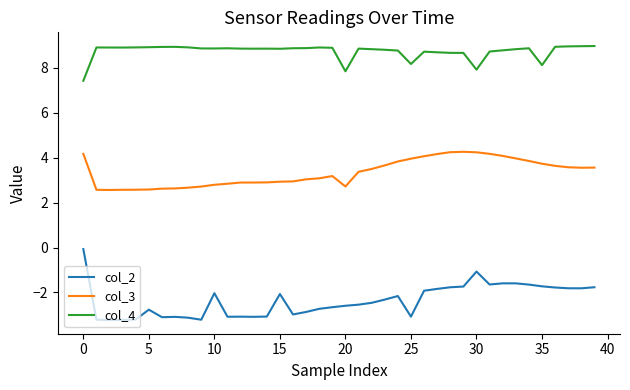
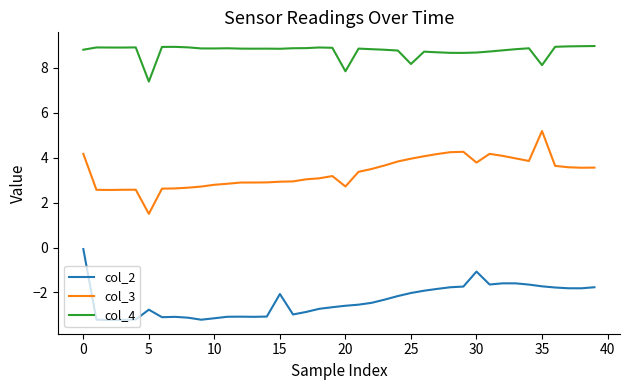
  {
    "col_2": {
      "0": -0.1,
      "5": -2.8,
-     "10": -2.0,
+     "10": -3.1,
      "15": -2.1,
      "20": -2.6,
-     "25": -3.1,
+     "25": -2.0,
      "30": -1.1,
      "35": -1.7
    },
    "col_3": {
      "0": 4.2,
-     "5": 2.6,
+     "5": 1.5,
      "10": 2.8,
      "15": 2.9,
      "20": 2.7,
      "25": 4.0,
-     "30": 4.2,
-     "35": 3.7
+     "30": 3.8,
+     "35": 5.2
    },
    "col_4": {
-     "0": 7.4,
-     "5": 8.9,
+     "0": 8.8,
+     "5": 7.4,
      "10": 8.9,
      "15": 8.8,
      "20": 7.8,
      "25": 8.2,
-     "30": 7.9,
+     "30": 8.7,
      "35": 8.1
    }
  }
